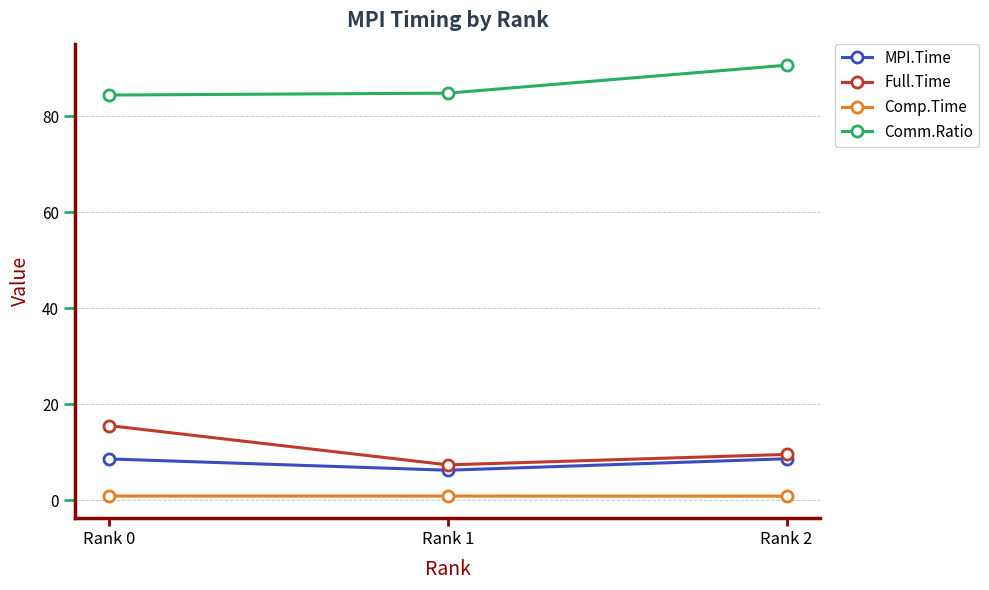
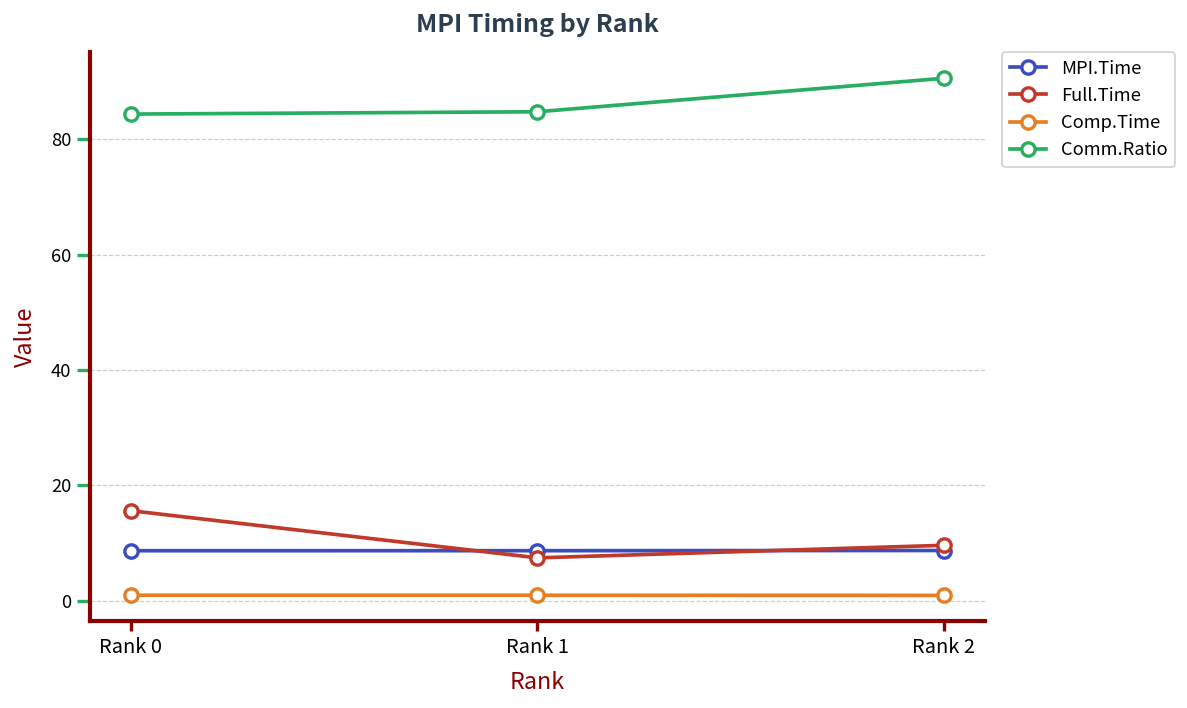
  {
    "MPI.Time": {
      "Rank 0": 9,
-     "Rank 1": 6,
+     "Rank 1": 9,
      "Rank 2": 9
    },
    "Full.Time": {
      "Rank 0": 16,
      "Rank 1": 7,
      "Rank 2": 10
    },
    "Comp.Time": {
      "Rank 0": 1,
      "Rank 1": 1,
      "Rank 2": 1
    },
    "Comm.Ratio": {
      "Rank 0": 84,
      "Rank 1": 85,
      "Rank 2": 91
    }
  }
